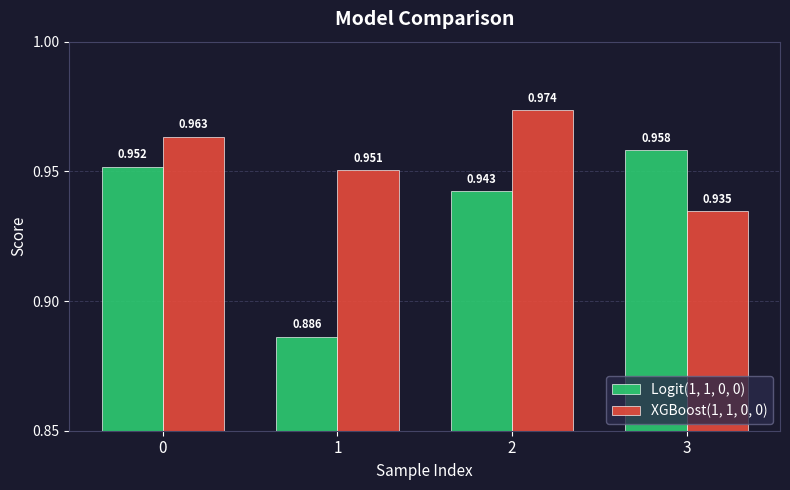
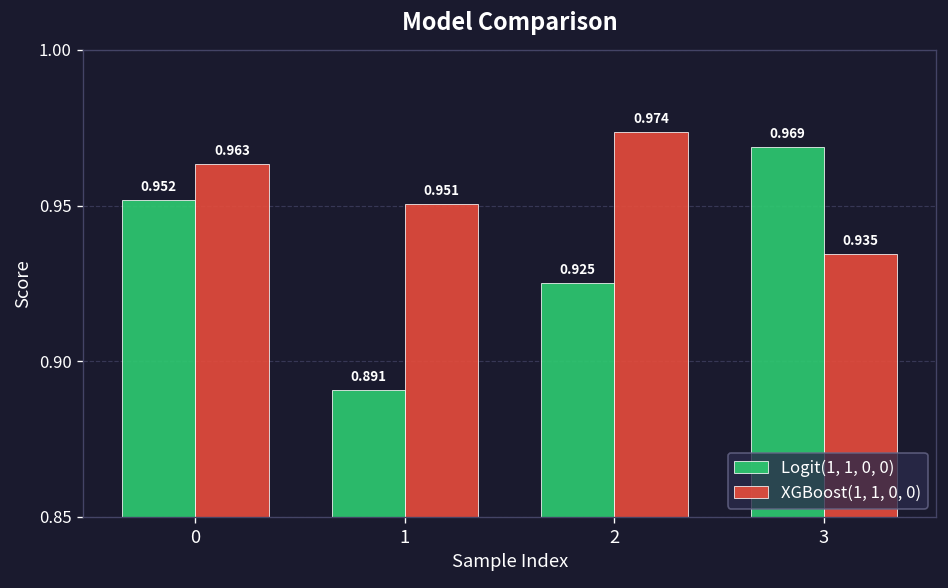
  {
    "Logit(1, 1, 0, 0)": {
      "0": 0.952,
-     "1": 0.886,
-     "2": 0.943,
-     "3": 0.958
+     "1": 0.891,
+     "2": 0.925,
+     "3": 0.969
    },
    "XGBoost(1, 1, 0, 0)": {
      "0": 0.963,
      "1": 0.951,
      "2": 0.974,
      "3": 0.935
    }
  }
